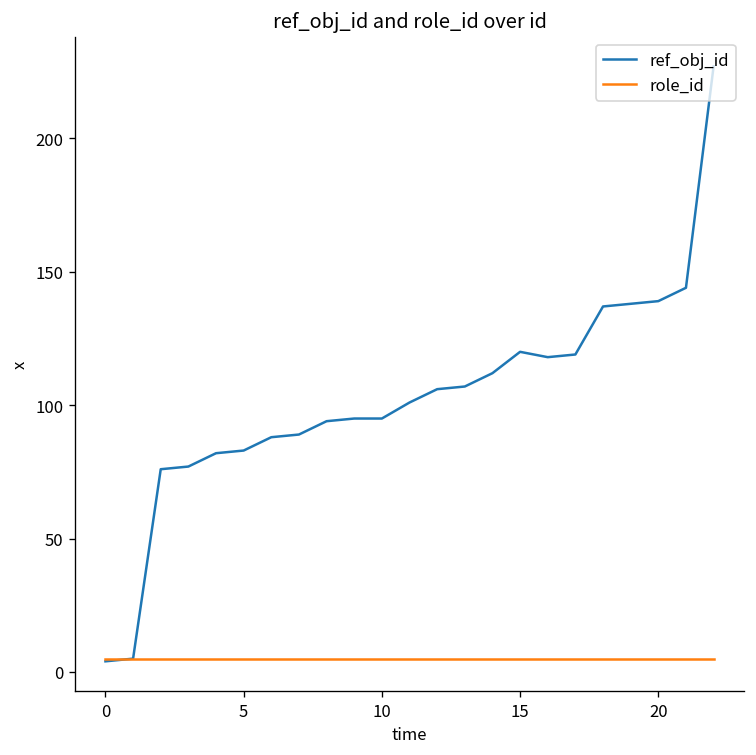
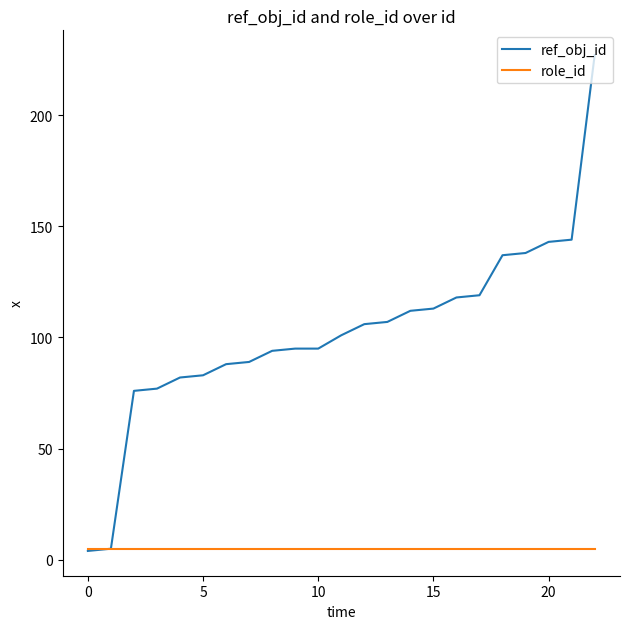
  {
    "ref_obj_id": {
      "5": 83,
      "10": 95,
-     "15": 120,
-     "20": 139
+     "15": 113,
+     "20": 143
    },
    "role_id": {
      "5": 5,
      "10": 5,
      "15": 5,
      "20": 5
    }
  }
